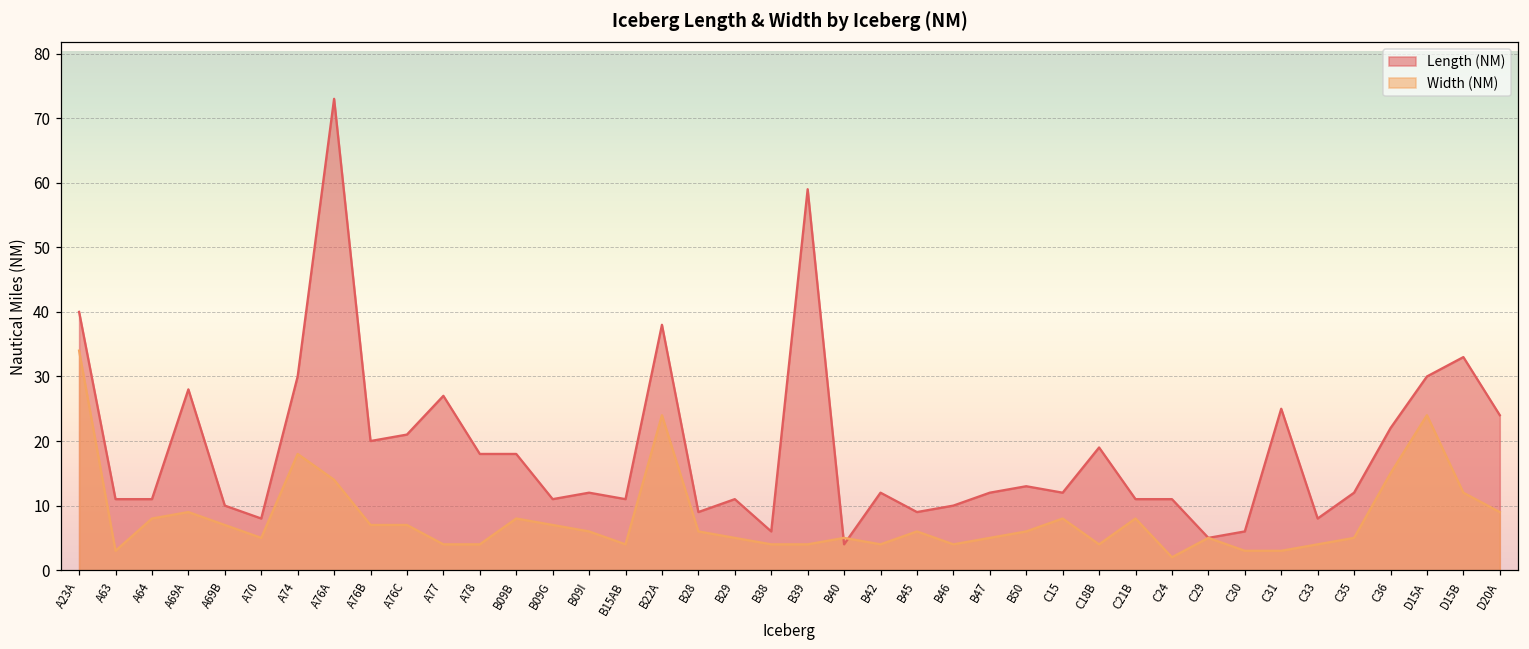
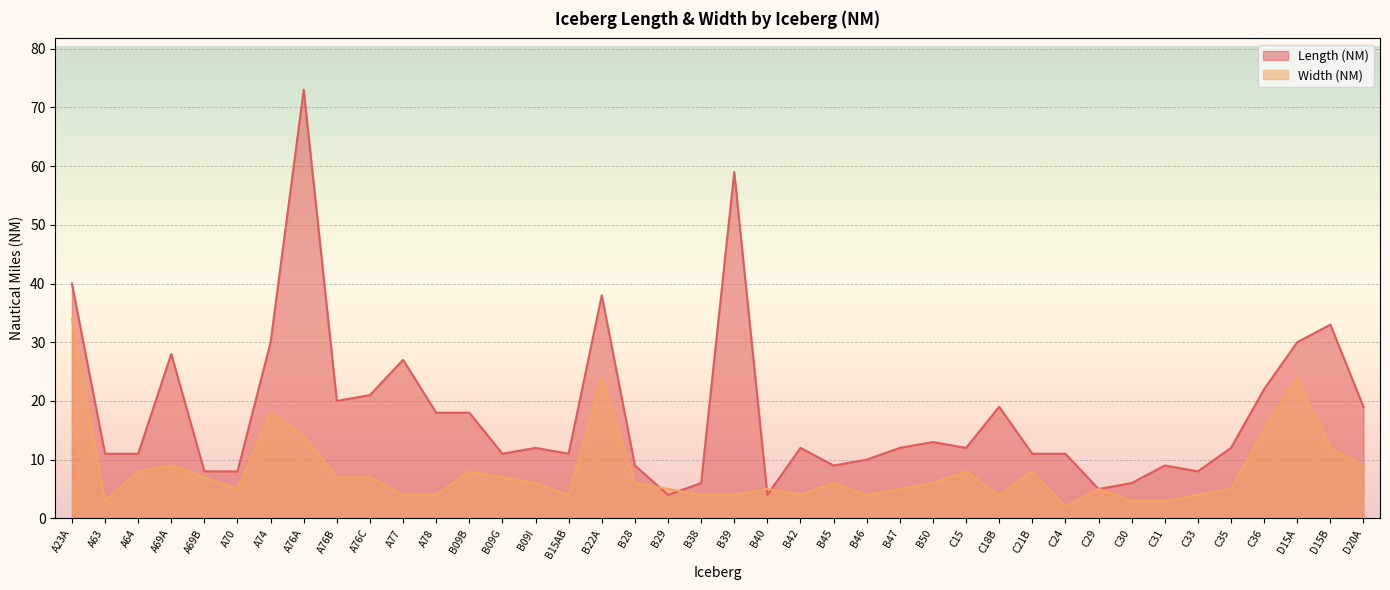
  {
    "Length (NM)": {
      "A23A": 40,
      "A63": 11,
      "A64": 11,
      "A69A": 28,
-     "A69B": 10,
+     "A69B": 8,
      "A70": 8,
      "A74": 30,
      "A76A": 73,
      "A76B": 20,
      "A76C": 21,
      "A77": 27,
      "A78": 18,
      "B09B": 18,
      "B09G": 11,
      "B09I": 12,
      "B15AB": 11,
      "B22A": 38,
      "B28": 9,
-     "B29": 11,
+     "B29": 4,
      "B38": 6,
      "B39": 59,
      "B40": 4,
      "B42": 12,
      "B45": 9,
      "B46": 10,
      "B47": 12,
      "B50": 13,
      "C15": 12,
      "C18B": 19,
      "C21B": 11,
      "C24": 11,
      "C30": 6,
-     "C31": 25,
+     "C31": 9,
      "C33": 8,
      "C35": 12,
      "C36": 22,
      "D15A": 30,
      "D15B": 33,
-     "D20A": 24
+     "D20A": 19
    },
    "Width (NM)": {
      "A23A": 34,
      "A63": 3,
      "A64": 8,
      "A69A": 9,
      "A69B": 7,
      "A70": 5,
      "A74": 18,
      "A76A": 14,
      "A76B": 7,
      "A76C": 7,
      "A77": 4,
      "A78": 4,
      "B09B": 8,
      "B09G": 7,
      "B09I": 6,
      "B15AB": 4,
      "B22A": 24,
      "B28": 6,
      "B29": 5,
      "B38": 4,
      "B39": 4,
      "B40": 5,
      "B42": 4,
      "B45": 6,
      "B46": 4,
      "B47": 5,
      "B50": 6,
      "C15": 8,
      "C18B": 4,
      "C21B": 8,
      "C24": 2,
      "C30": 3,
      "C31": 3,
      "C33": 4,
      "C35": 5,
      "C36": 15,
      "D15A": 24,
      "D15B": 12,
      "D20A": 9
    }
  }
